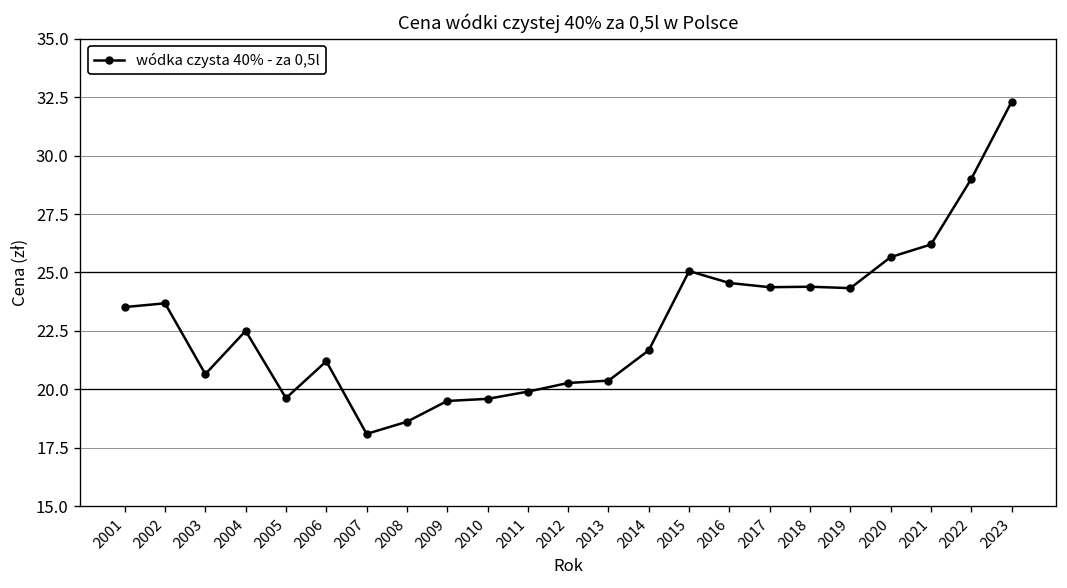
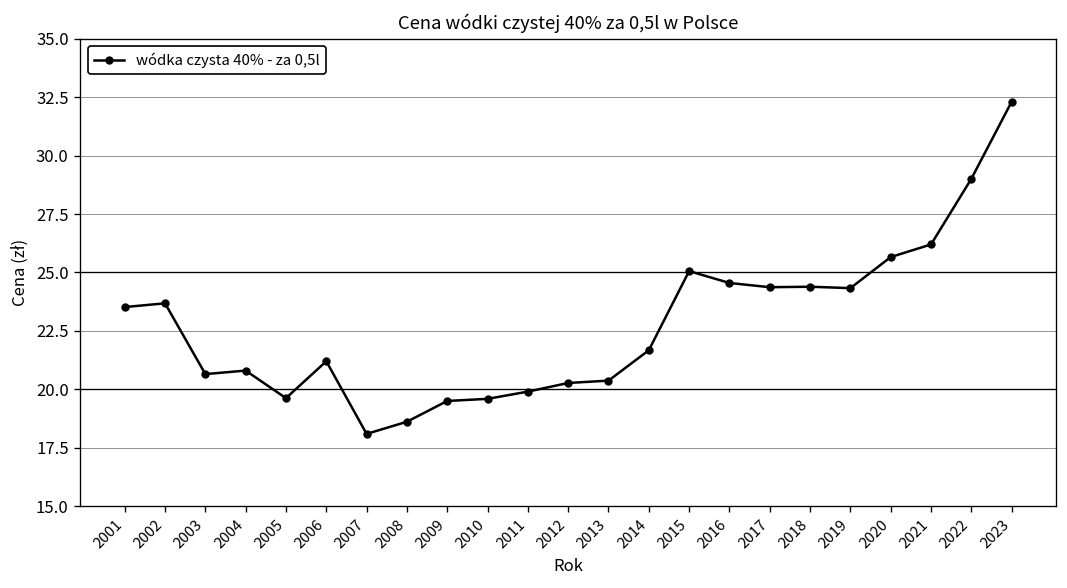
  {
    "2001": 23.5,
    "2002": 23.7,
    "2003": 20.7,
-   "2004": 22.5,
+   "2004": 20.8,
    "2005": 19.6,
    "2006": 21.2,
    "2007": 18.1,
    "2008": 18.6,
    "2009": 19.5,
    "2010": 19.6,
    "2011": 19.9,
    "2012": 20.3,
    "2013": 20.4,
    "2014": 21.7,
    "2015": 25.1,
    "2016": 24.6,
    "2017": 24.4,
    "2018": 24.4,
    "2019": 24.3,
    "2020": 25.7,
    "2021": 26.2,
    "2022": 29.0,
    "2023": 32.3
  }
